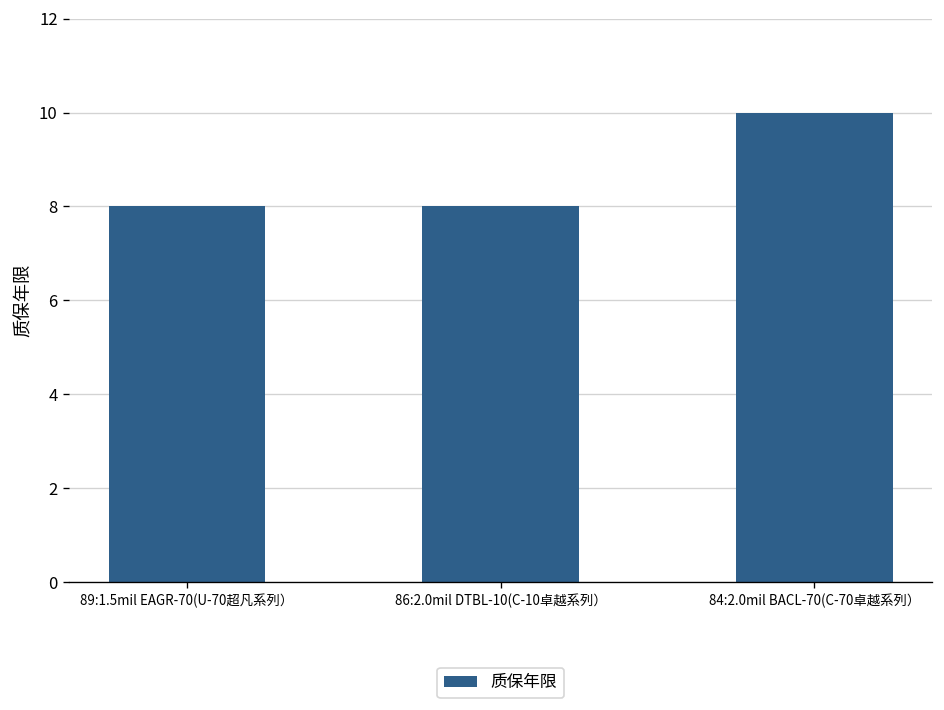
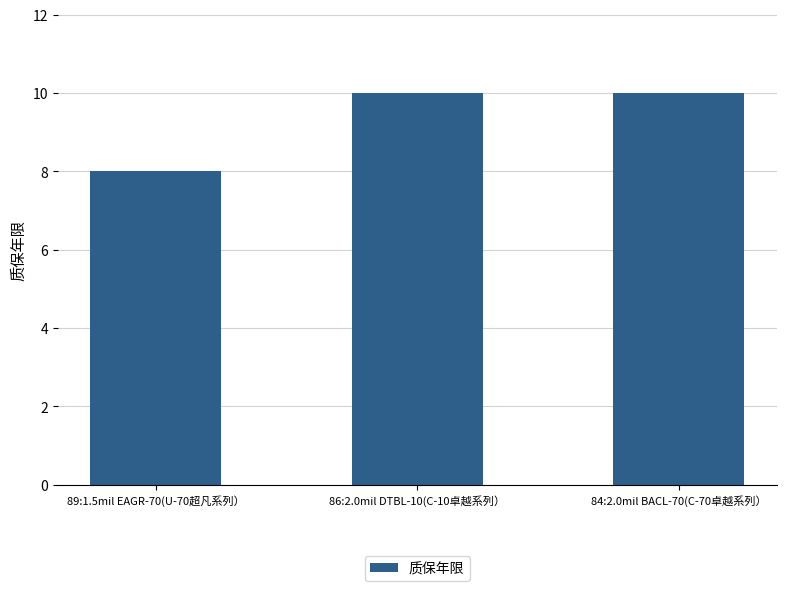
  {
    "89:1.5mil EAGR-70(U-70超凡系列）": 8,
-   "86:2.0mil DTBL-10(C-10卓越系列）": 8,
+   "86:2.0mil DTBL-10(C-10卓越系列）": 10,
    "84:2.0mil BACL-70(C-70卓越系列）": 10
  }
